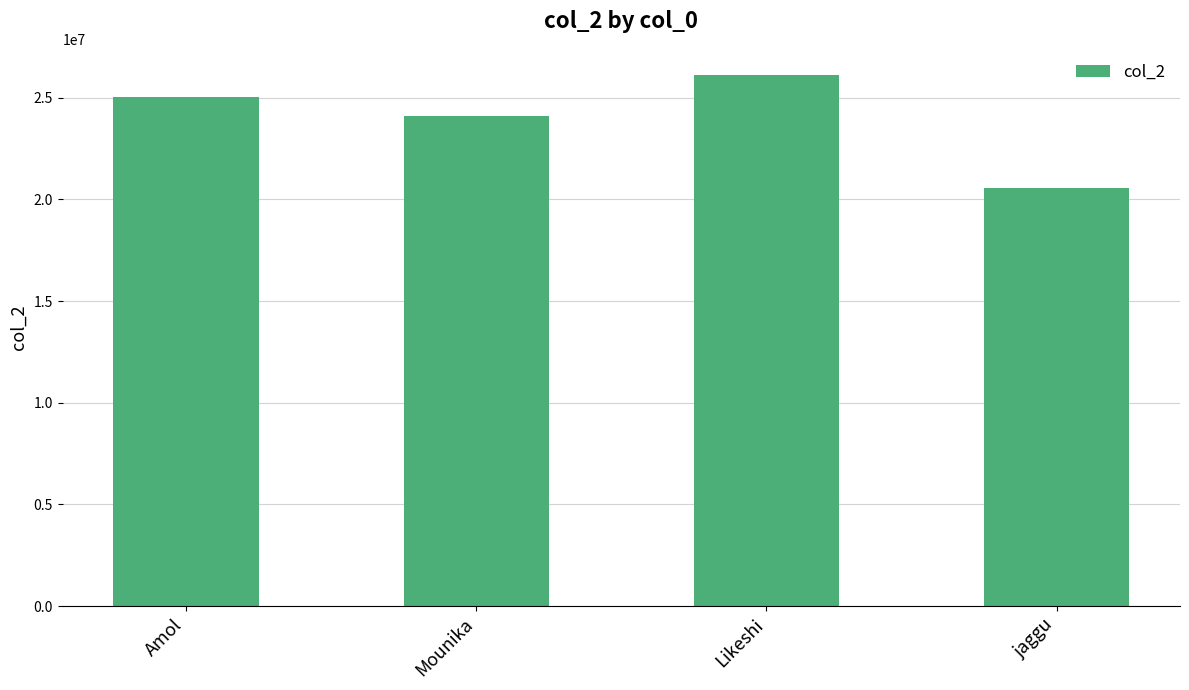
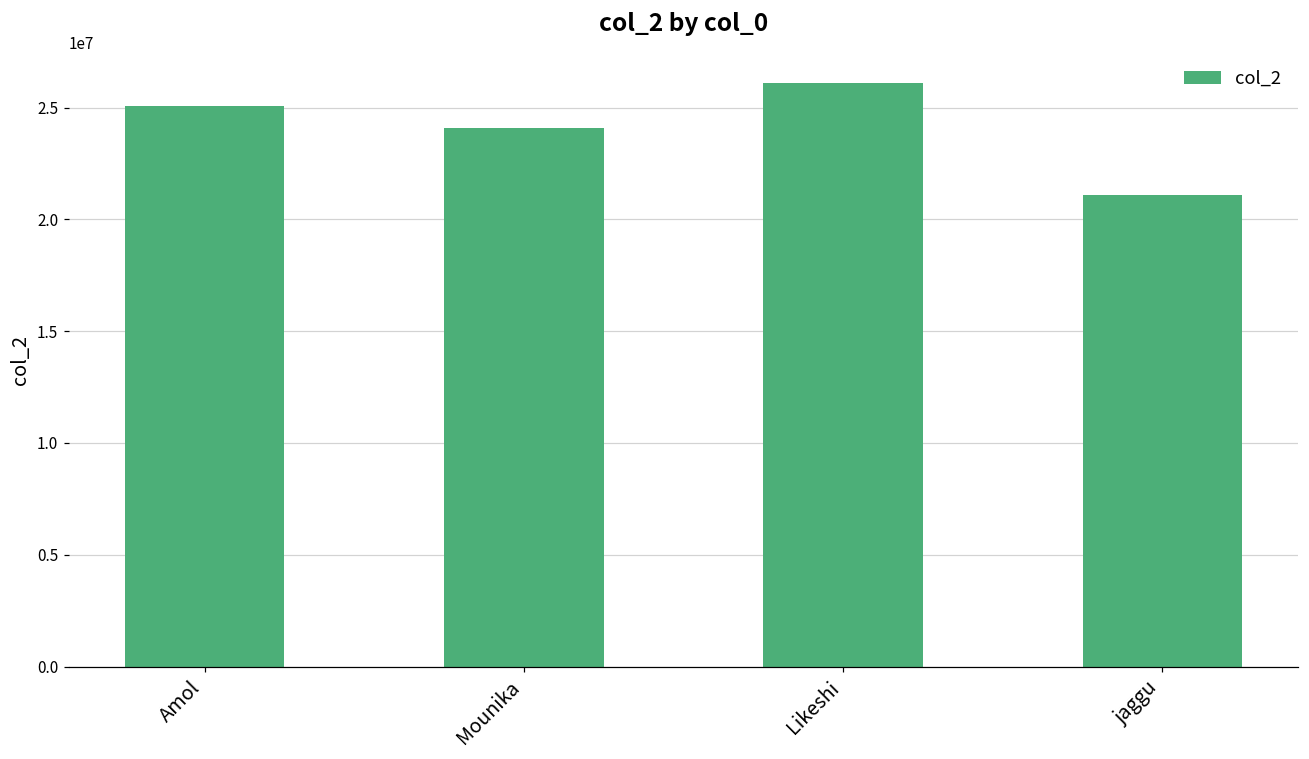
  {
    "Amol": 25100000,
    "Mounika": 24100000,
    "Likeshi": 26100000,
-   "jaggu": 20600000
+   "jaggu": 21100000
  }
